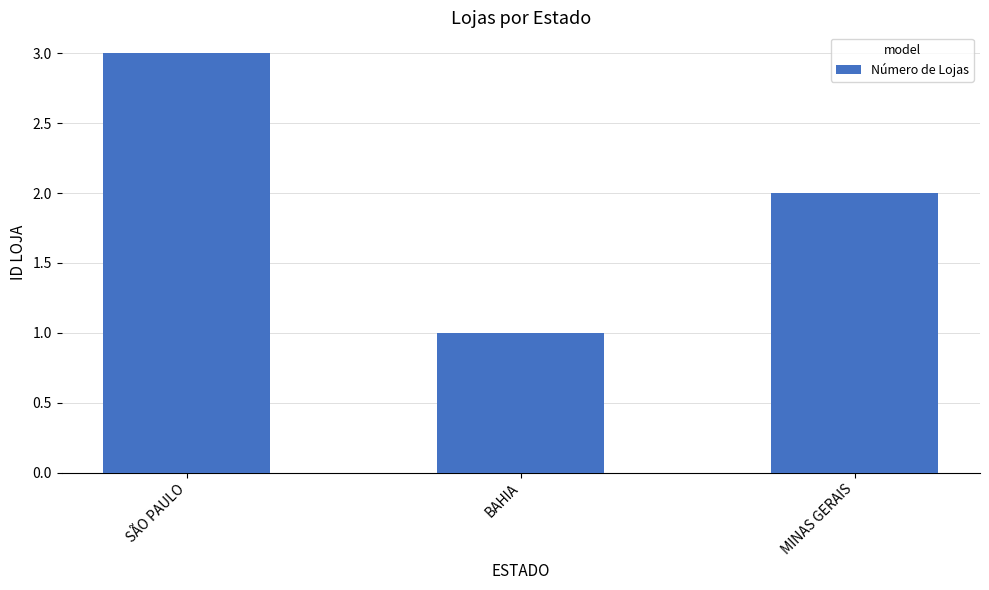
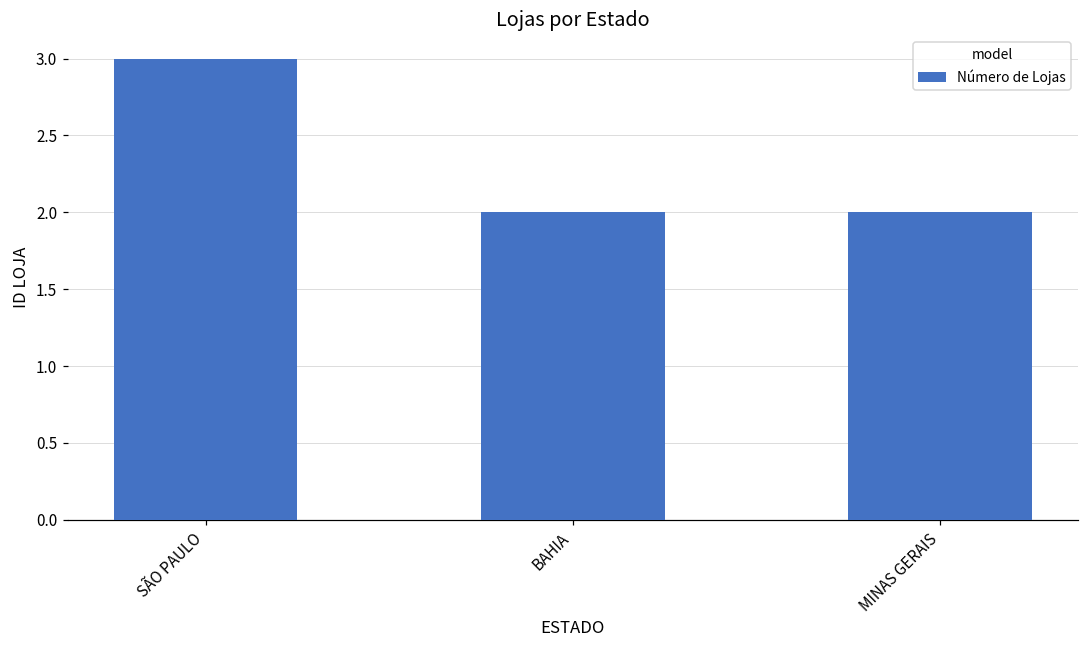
  {
    "SÃO PAULO": 3,
-   "BAHIA": 1,
+   "BAHIA": 2,
    "MINAS GERAIS": 2
  }
